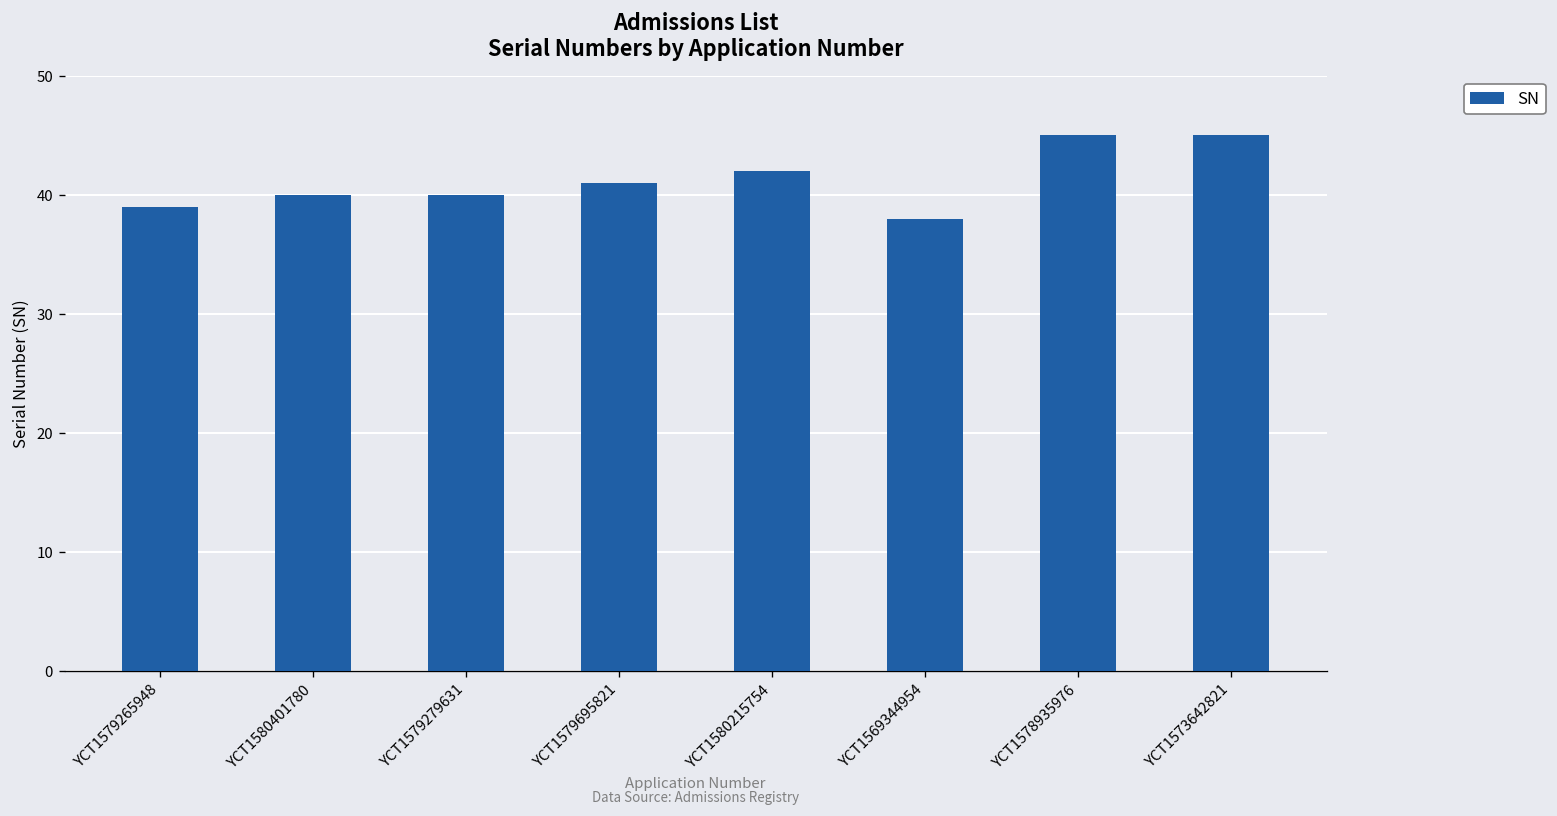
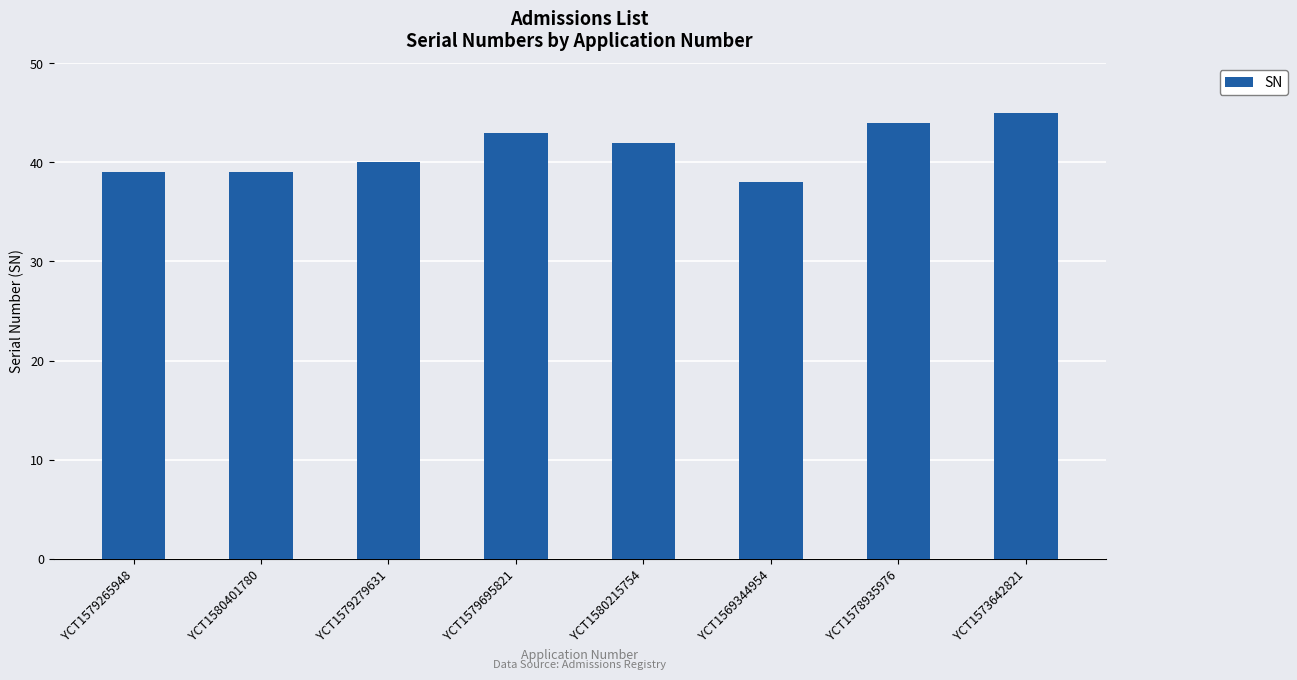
  {
    "YCT1579265948": 39,
-   "YCT1580401780": 40,
+   "YCT1580401780": 39,
    "YCT1579279631": 40,
-   "YCT1579695821": 41,
+   "YCT1579695821": 43,
    "YCT1580215754": 42,
    "YCT1569344954": 38,
-   "YCT1578935976": 45,
+   "YCT1578935976": 44,
    "YCT1573642821": 45
  }
